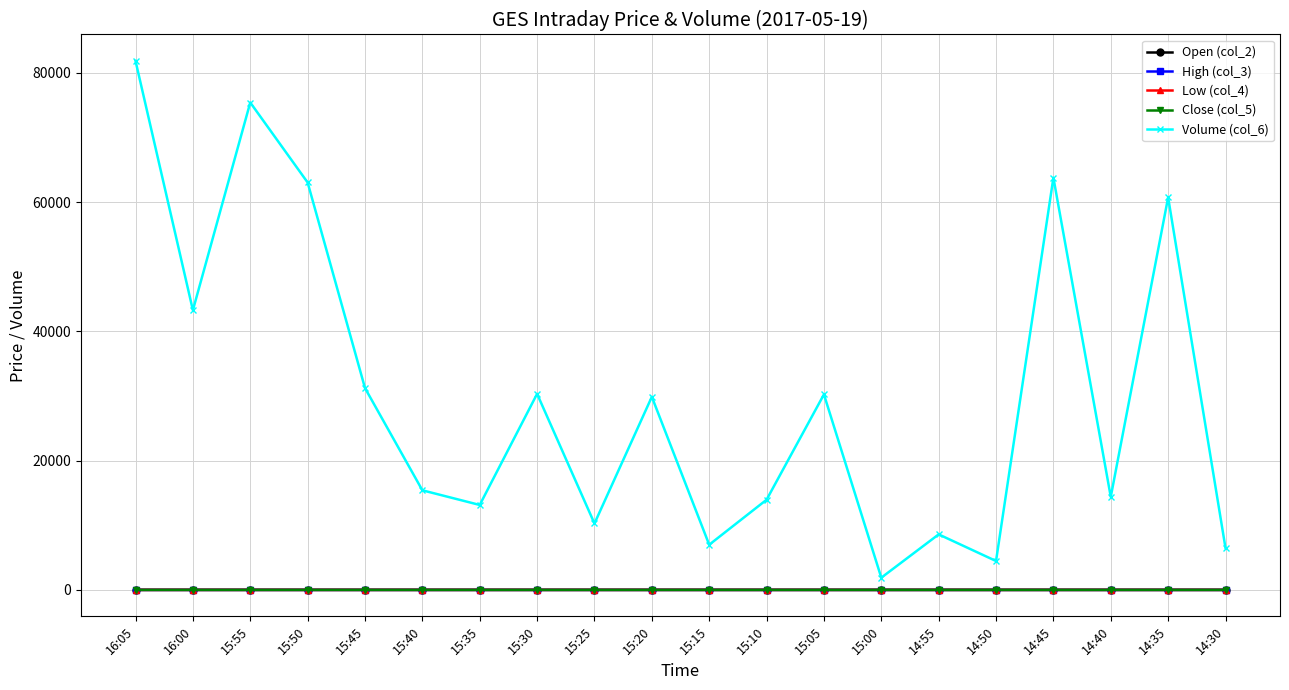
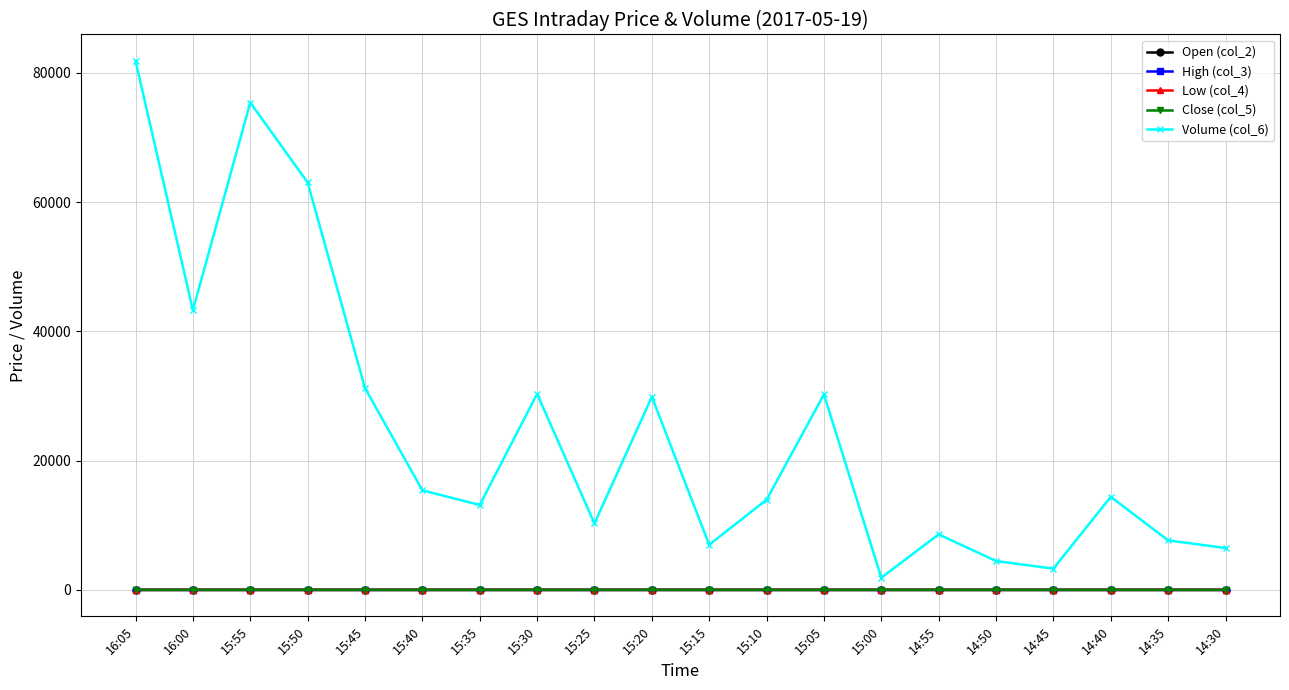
  {
    "Close (col_5)": {
      "16:05": 0,
      "16:00": 0,
      "15:55": 0,
      "15:50": 0,
      "15:45": 0,
      "15:40": 0,
      "15:35": 0,
      "15:30": 0,
      "15:25": 0,
      "15:20": 0,
      "15:15": 0,
      "15:10": 0,
      "15:05": 0,
      "15:00": 0,
      "14:55": 0,
      "14:50": 0,
      "14:45": 0,
      "14:40": 0,
      "14:35": 0,
      "14:30": 0
    },
    "Volume (col_6)": {
      "16:05": 82000,
      "16:00": 43000,
      "15:55": 75000,
      "15:50": 63000,
      "15:45": 31000,
      "15:40": 15000,
      "15:35": 13000,
      "15:30": 30000,
      "15:25": 10000,
      "15:20": 30000,
      "15:15": 7000,
      "15:10": 14000,
      "15:05": 30000,
      "15:00": 2000,
      "14:55": 9000,
      "14:50": 4000,
-     "14:45": 64000,
+     "14:45": 3000,
      "14:40": 14000,
-     "14:35": 61000,
+     "14:35": 8000,
      "14:30": 6000
    }
  }
